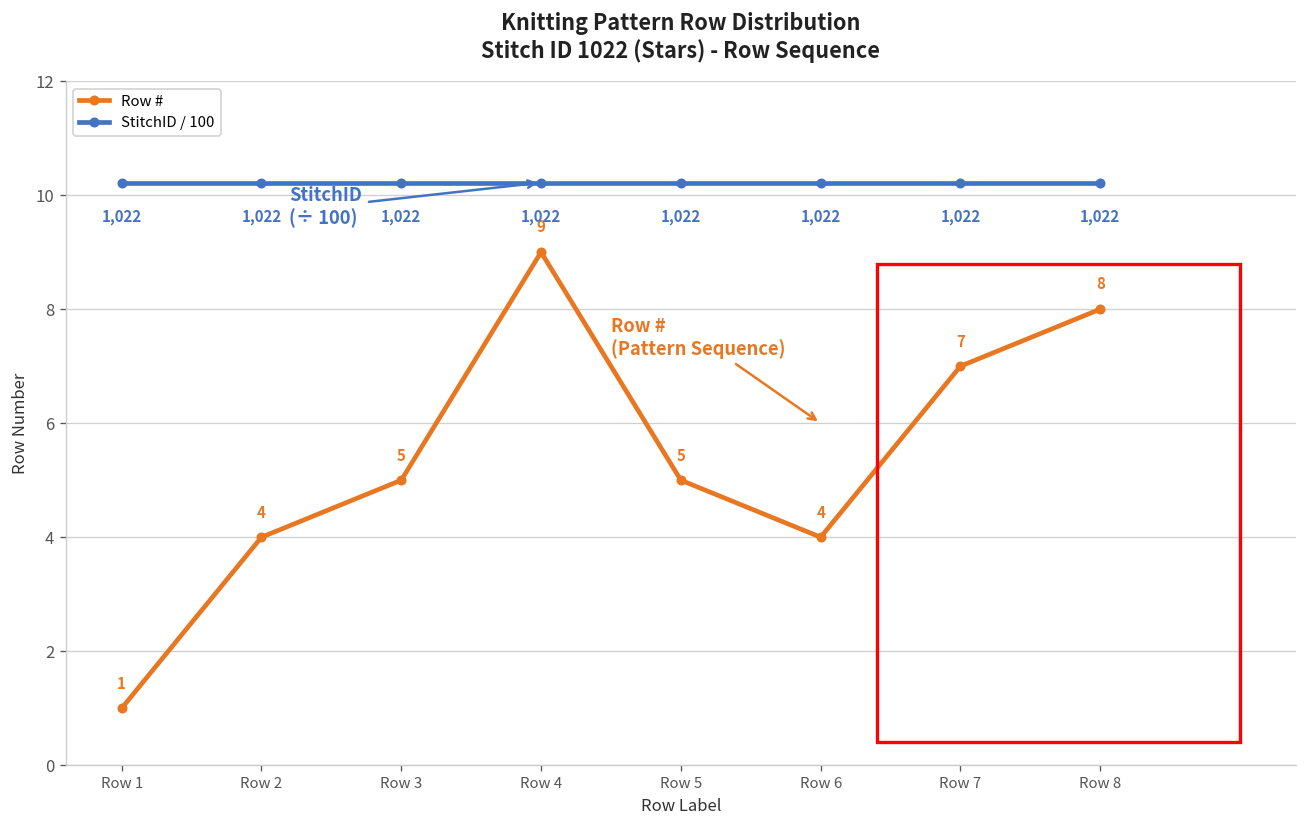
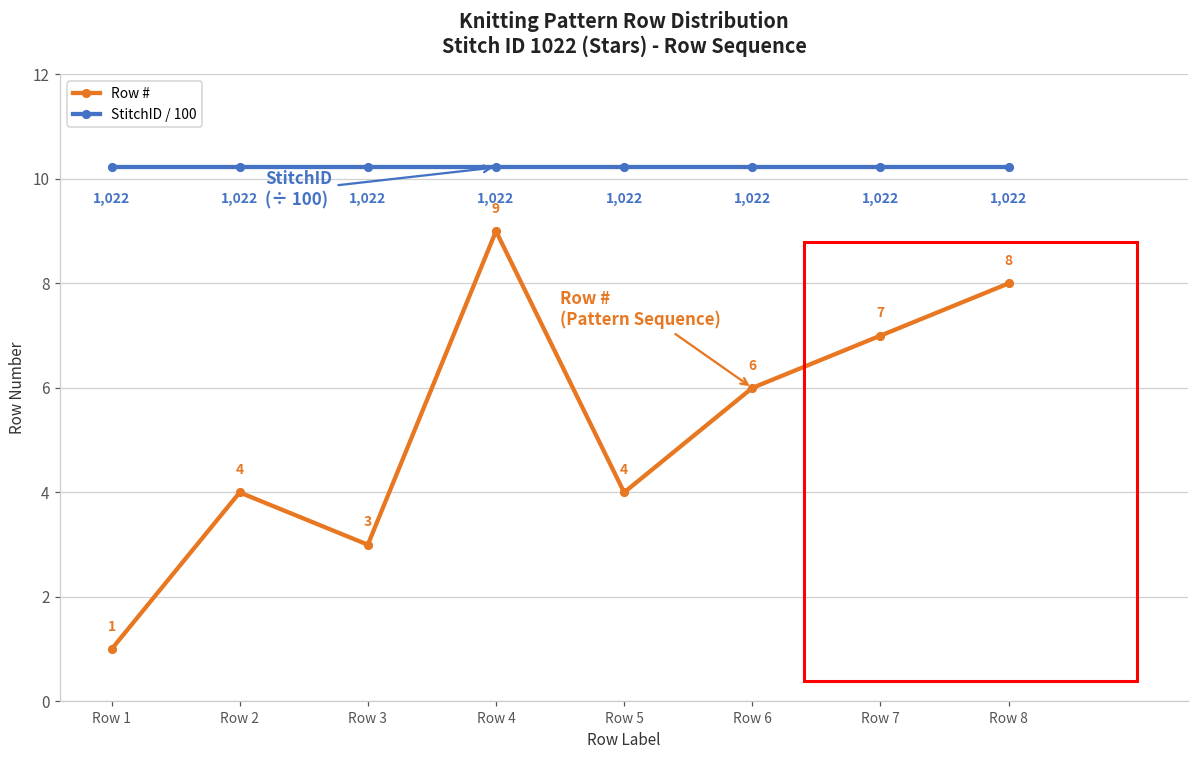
  {
    "Row #": {
      "Row 1": 1,
      "Row 2": 4,
-     "Row 3": 5,
-     "Row 5": 5,
-     "Row 6": 4,
+     "Row 3": 3,
+     "Row 5": 4,
+     "Row 6": 6,
      "Row 7": 7,
      "Row 8": 8
    }
  }
